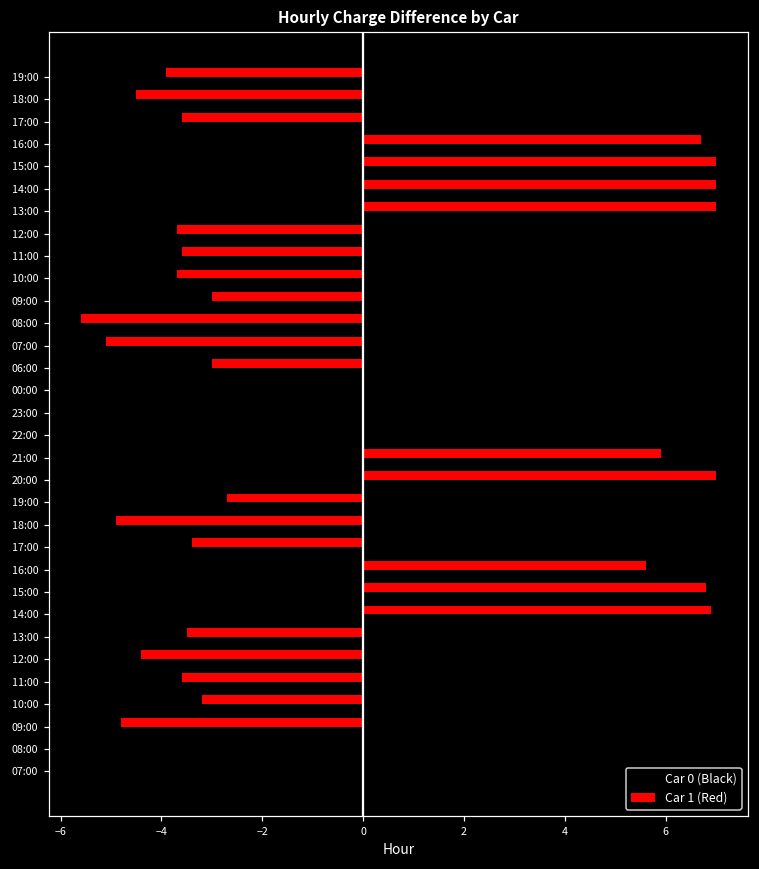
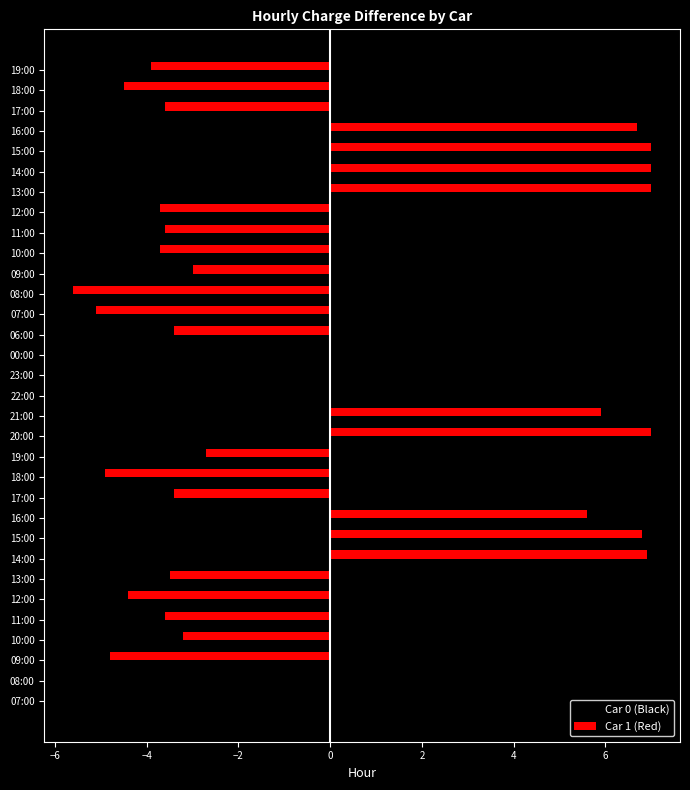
  {
    "Car 0 (Black)": {
      "06:00": 5.3,
      "00:00": 0.0,
      "23:00": -3.0,
      "22:00": 0.0,
      "21:00": -0.5,
      "20:00": 0.0
    },
    "Car 1 (Red)": {
-     "06:00": -3.0,
+     "06:00": -3.4,
      "00:00": 0.0,
      "23:00": 0.0,
      "22:00": 0.0,
      "21:00": 5.9,
      "20:00": 7.0
    }
  }
